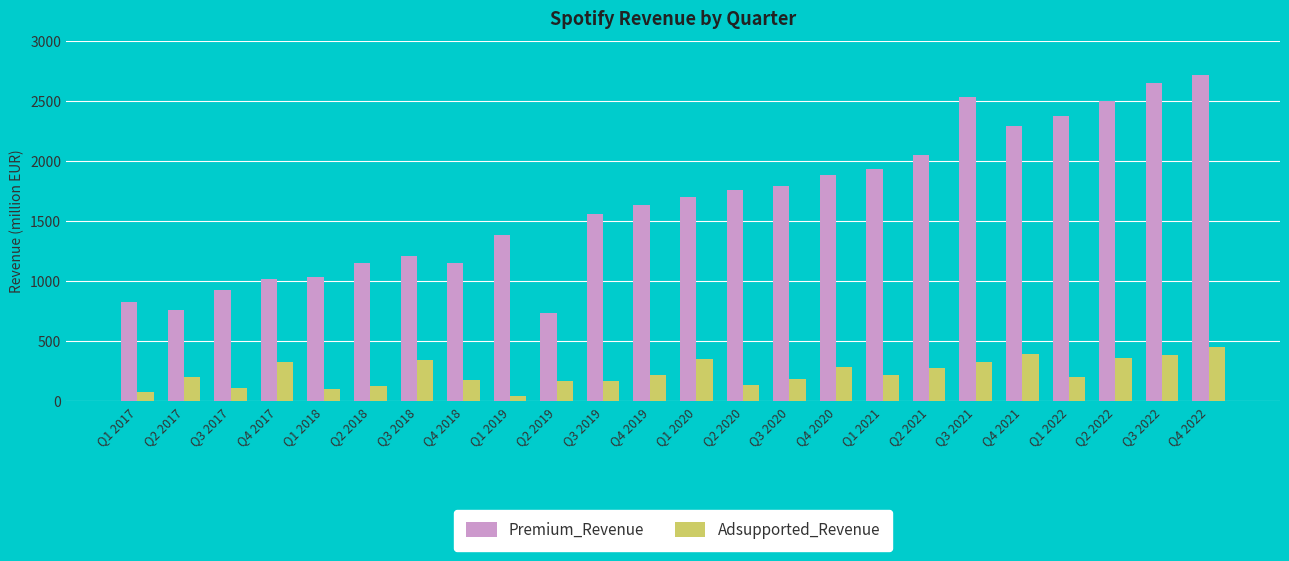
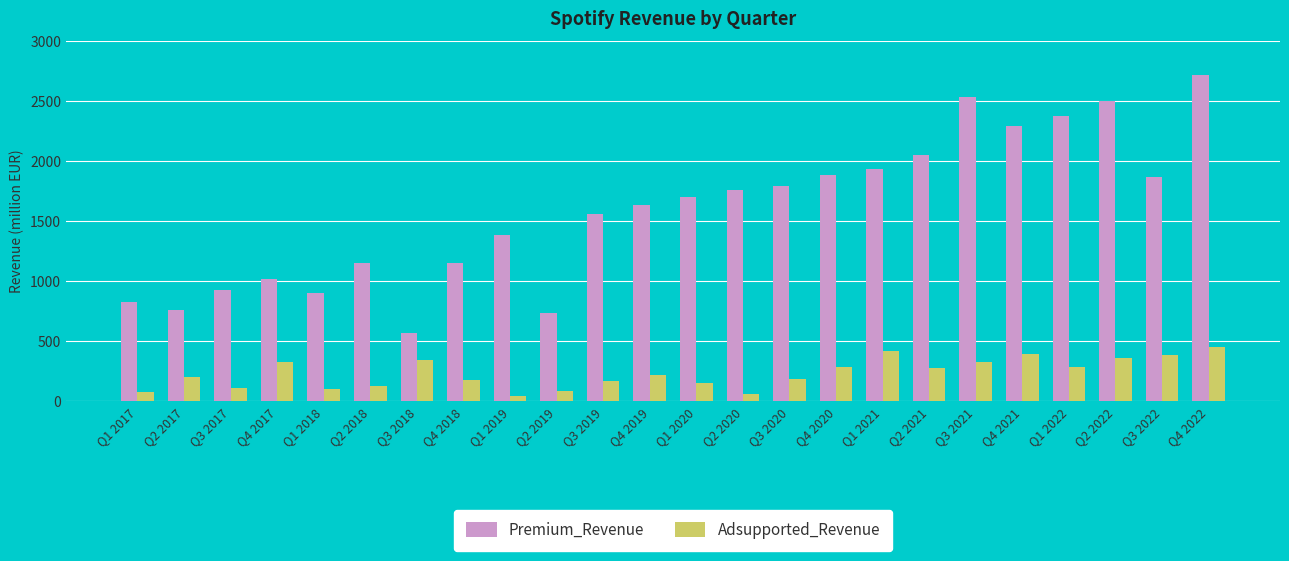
  {
    "Premium_Revenue": {
      "Q1 2017": 830,
      "Q2 2017": 760,
      "Q3 2017": 920,
      "Q4 2017": 1020,
-     "Q1 2018": 1040,
+     "Q1 2018": 900,
      "Q2 2018": 1150,
-     "Q3 2018": 1210,
+     "Q3 2018": 570,
      "Q4 2018": 1150,
      "Q1 2019": 1390,
      "Q2 2019": 730,
      "Q3 2019": 1560,
      "Q4 2019": 1640,
      "Q1 2020": 1700,
      "Q2 2020": 1760,
      "Q3 2020": 1790,
      "Q4 2020": 1890,
      "Q1 2021": 1930,
      "Q2 2021": 2060,
      "Q3 2021": 2530,
      "Q4 2021": 2300,
      "Q1 2022": 2380,
      "Q2 2022": 2500,
-     "Q3 2022": 2650,
+     "Q3 2022": 1870,
      "Q4 2022": 2720
    },
    "Adsupported_Revenue": {
      "Q1 2017": 70,
      "Q2 2017": 200,
      "Q3 2017": 110,
      "Q4 2017": 330,
      "Q1 2018": 100,
      "Q2 2018": 120,
      "Q3 2018": 340,
      "Q4 2018": 180,
      "Q1 2019": 40,
-     "Q2 2019": 170,
+     "Q2 2019": 90,
      "Q3 2019": 170,
      "Q4 2019": 220,
-     "Q1 2020": 350,
-     "Q2 2020": 130,
+     "Q1 2020": 150,
+     "Q2 2020": 60,
      "Q3 2020": 190,
      "Q4 2020": 280,
-     "Q1 2021": 220,
+     "Q1 2021": 420,
      "Q2 2021": 280,
      "Q3 2021": 320,
      "Q4 2021": 390,
-     "Q1 2022": 200,
+     "Q1 2022": 280,
      "Q2 2022": 360,
      "Q3 2022": 390,
      "Q4 2022": 450
    }
  }
